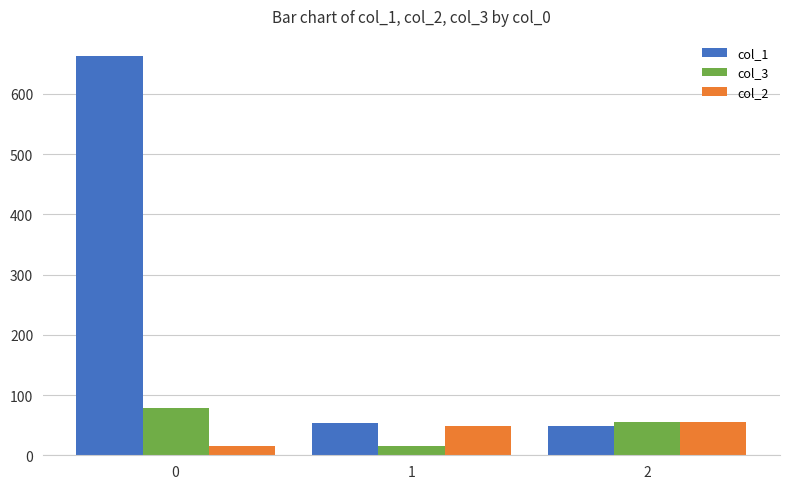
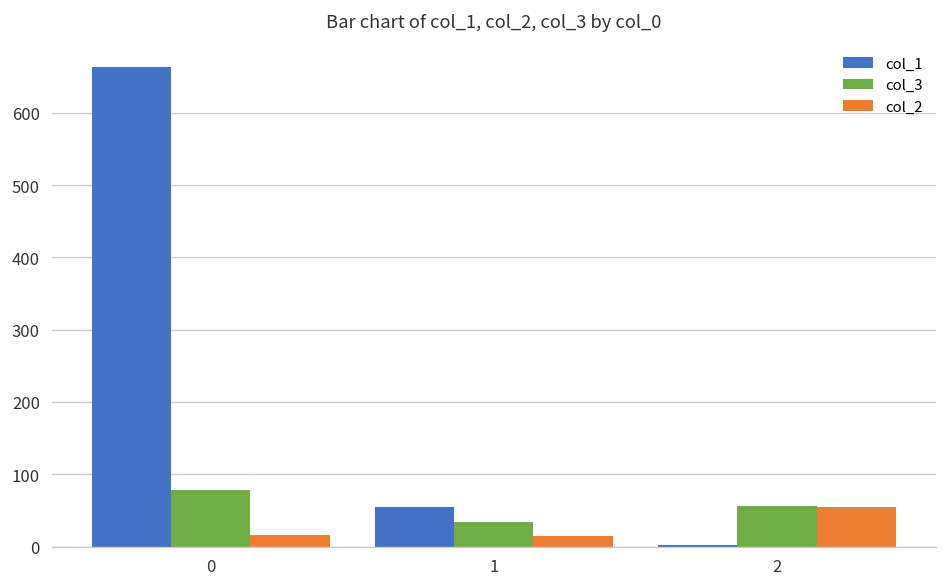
  {
    "col_1": {
      "0": 660,
      "1": 50,
-     "2": 50
+     "2": 0
    },
    "col_3": {
      "0": 80,
-     "1": 20,
+     "1": 30,
      "2": 60
    },
    "col_2": {
      "0": 20,
-     "1": 50,
+     "1": 20,
      "2": 60
    }
  }
